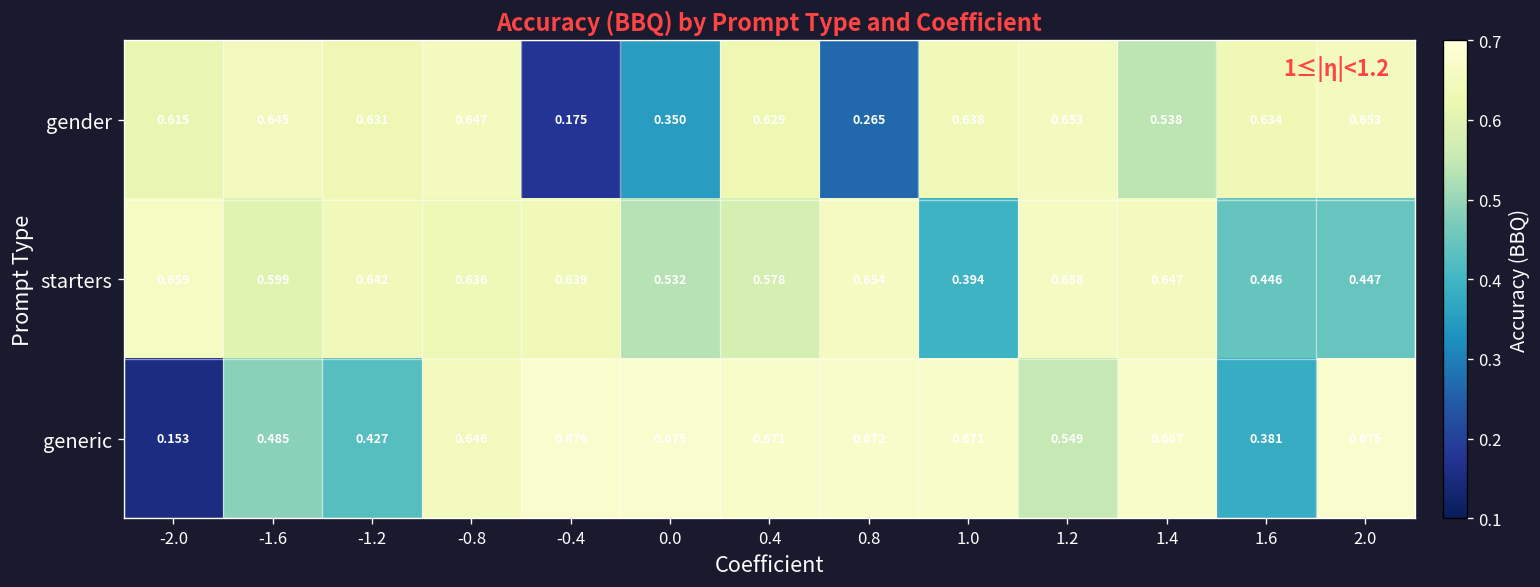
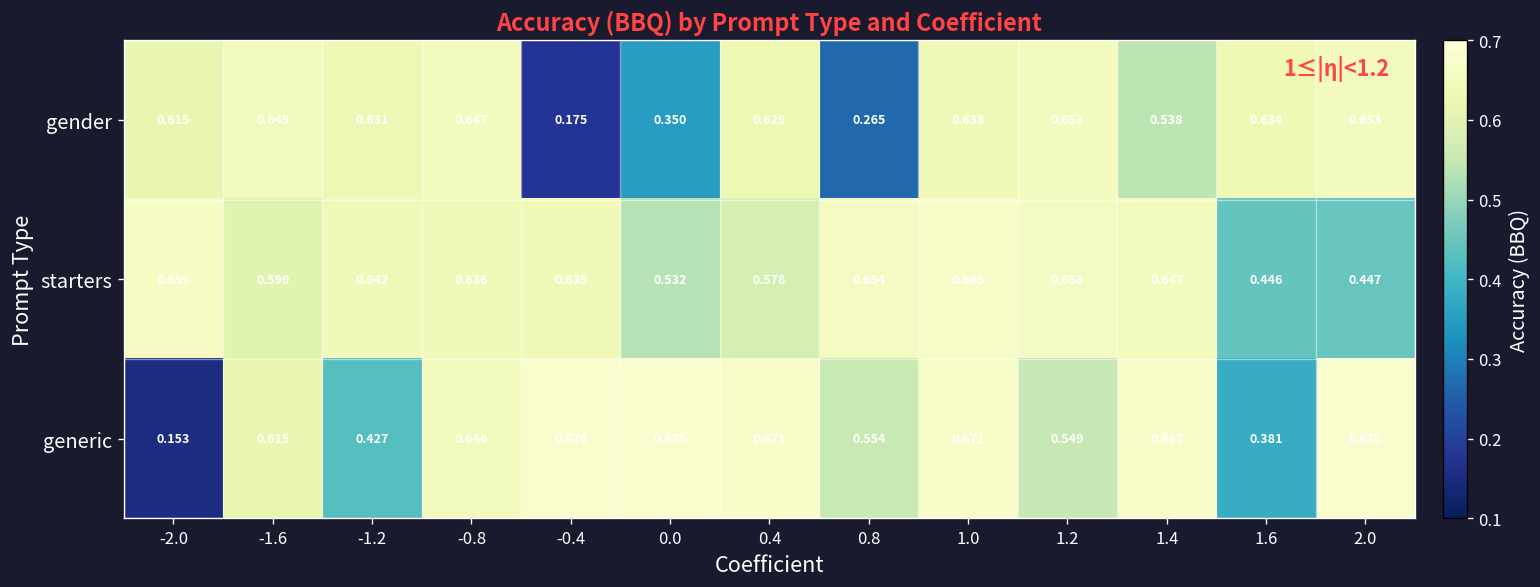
  {
    "gender": {
      "-2.0": 0.615,
      "-1.6": 0.645,
      "-1.2": 0.631,
      "-0.8": 0.647,
      "-0.4": 0.175,
      "0.0": 0.350,
      "0.4": 0.629,
      "0.8": 0.265,
      "1.0": 0.638,
      "1.2": 0.653,
      "1.4": 0.538,
      "1.6": 0.634
    },
    "starters": {
      "-2.0": 0.659,
      "-1.6": 0.599,
      "-1.2": 0.642,
      "-0.8": 0.636,
      "-0.4": 0.639,
      "0.0": 0.532,
      "0.4": 0.578,
      "0.8": 0.654,
-     "1.0": 0.394,
+     "1.0": 0.665,
      "1.2": 0.658,
      "1.4": 0.647,
      "1.6": 0.446,
      "2.0": 0.447
    },
    "generic": {
      "-2.0": 0.153,
-     "-1.6": 0.485,
+     "-1.6": 0.615,
      "-1.2": 0.427,
      "-0.8": 0.646,
      "-0.4": 0.676,
      "0.0": 0.675,
      "0.4": 0.671,
-     "0.8": 0.672,
+     "0.8": 0.554,
      "1.0": 0.671,
      "1.2": 0.549,
      "1.4": 0.667,
      "1.6": 0.381,
      "2.0": 0.675
    }
  }
